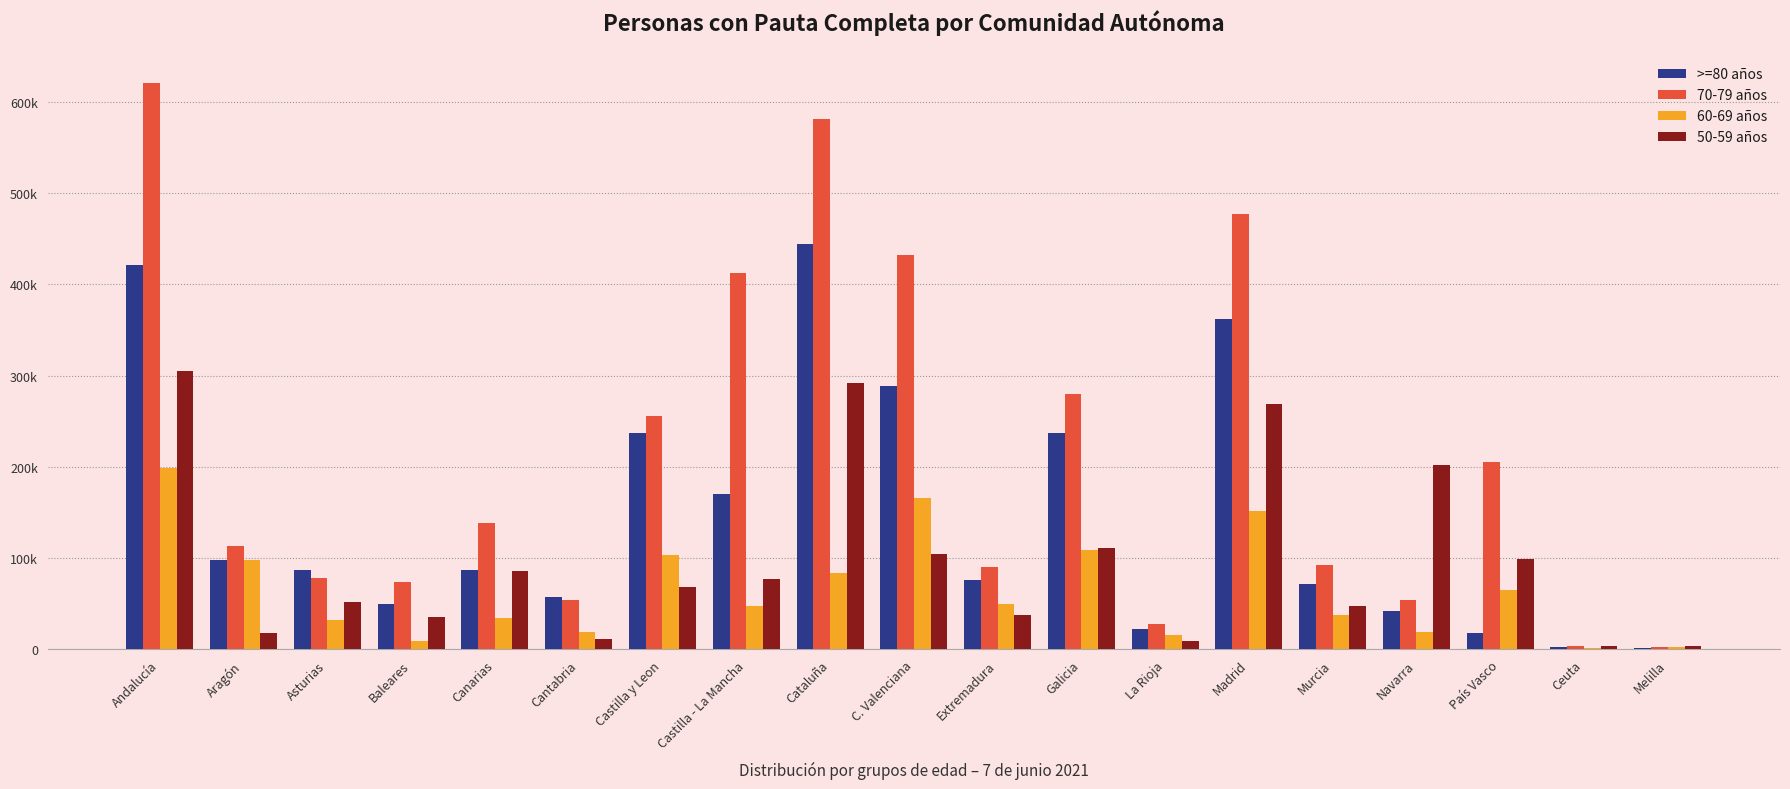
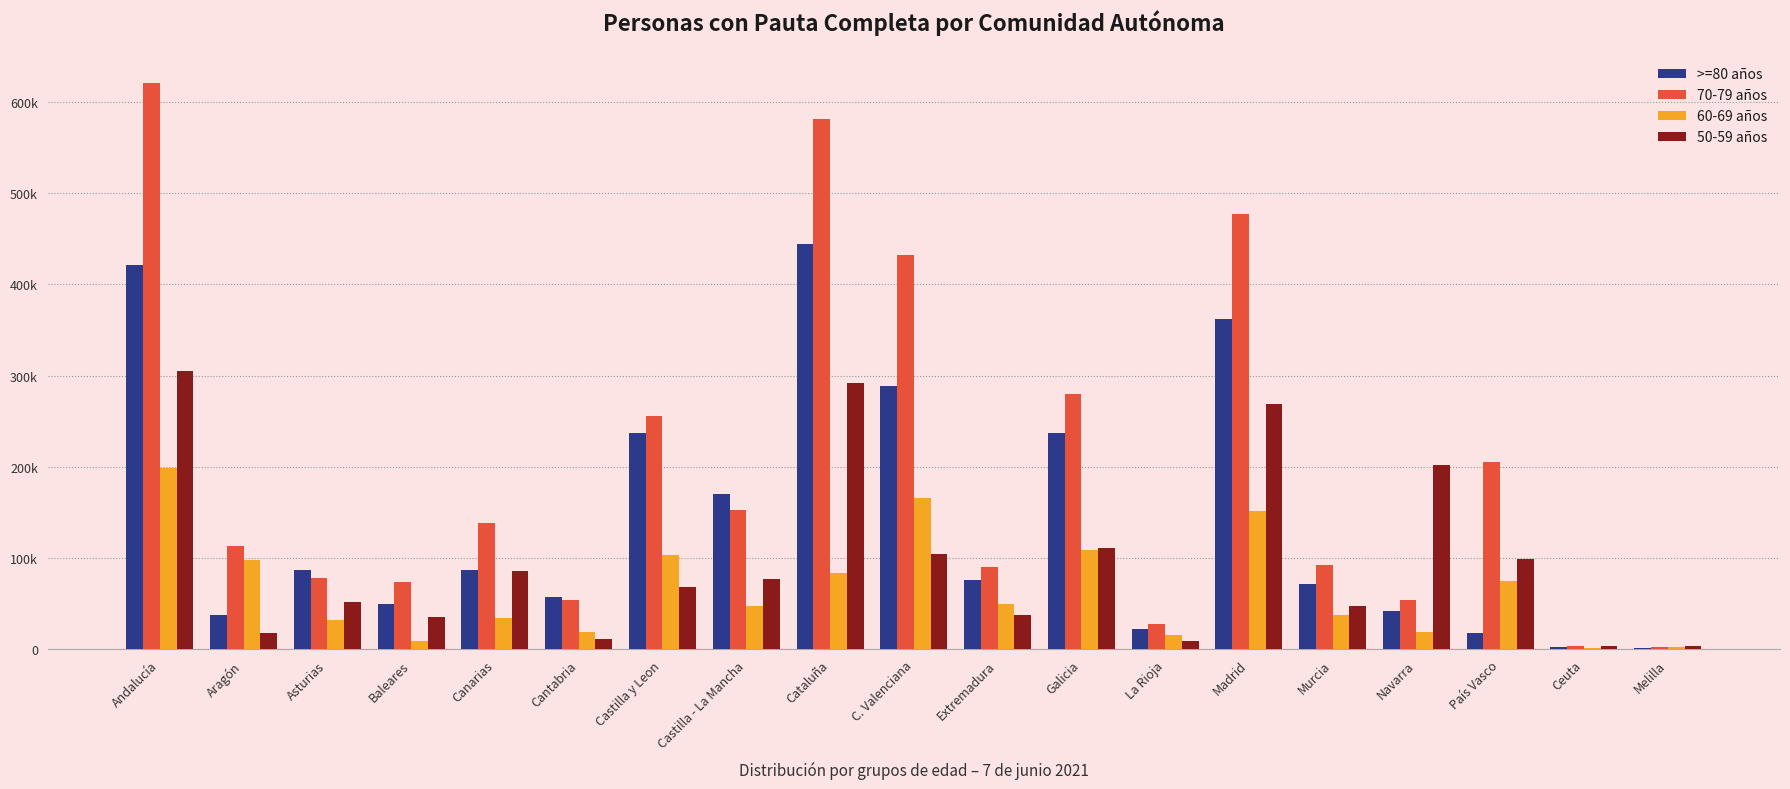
  {
    ">=80 años": {
      "Andalucía": 420000,
-     "Aragón": 100000,
+     "Aragón": 40000,
      "Asturias": 90000,
      "Baleares": 50000,
      "Canarias": 90000,
      "Cantabria": 60000,
      "Castilla y Leon": 240000,
      "Castilla - La Mancha": 170000,
      "Cataluña": 440000,
      "C. Valenciana": 290000,
      "Extremadura": 80000,
      "Galicia": 240000,
      "La Rioja": 20000,
      "Madrid": 360000,
      "Murcia": 70000,
      "Navarra": 40000,
      "País Vasco": 20000
    },
    "70-79 años": {
      "Andalucía": 620000,
      "Aragón": 110000,
      "Asturias": 80000,
      "Baleares": 70000,
      "Canarias": 140000,
      "Cantabria": 50000,
      "Castilla y Leon": 260000,
-     "Castilla - La Mancha": 410000,
+     "Castilla - La Mancha": 150000,
      "Cataluña": 580000,
      "C. Valenciana": 430000,
      "Extremadura": 90000,
      "Galicia": 280000,
      "La Rioja": 30000,
      "Madrid": 480000,
      "Murcia": 90000,
      "Navarra": 50000,
      "País Vasco": 210000,
      "Ceuta": 0,
      "Melilla": 0
    },
    "60-69 años": {
      "Andalucía": 200000,
      "Aragón": 100000,
      "Asturias": 30000,
      "Baleares": 10000,
      "Canarias": 30000,
      "Cantabria": 20000,
      "Castilla y Leon": 100000,
      "Castilla - La Mancha": 50000,
      "Cataluña": 80000,
      "C. Valenciana": 170000,
      "Extremadura": 50000,
      "Galicia": 110000,
      "La Rioja": 20000,
      "Madrid": 150000,
      "Murcia": 40000,
      "Navarra": 20000,
-     "País Vasco": 65000
+     "País Vasco": 75000
    },
    "50-59 años": {
      "Andalucía": 310000,
      "Aragón": 20000,
      "Asturias": 50000,
      "Baleares": 40000,
      "Canarias": 90000,
      "Cantabria": 10000,
      "Castilla y Leon": 70000,
      "Castilla - La Mancha": 80000,
      "Cataluña": 290000,
      "C. Valenciana": 110000,
      "Extremadura": 40000,
      "Galicia": 110000,
      "La Rioja": 10000,
      "Madrid": 270000,
      "Murcia": 50000,
      "Navarra": 200000,
      "País Vasco": 100000,
      "Ceuta": 0,
      "Melilla": 0
    }
  }
